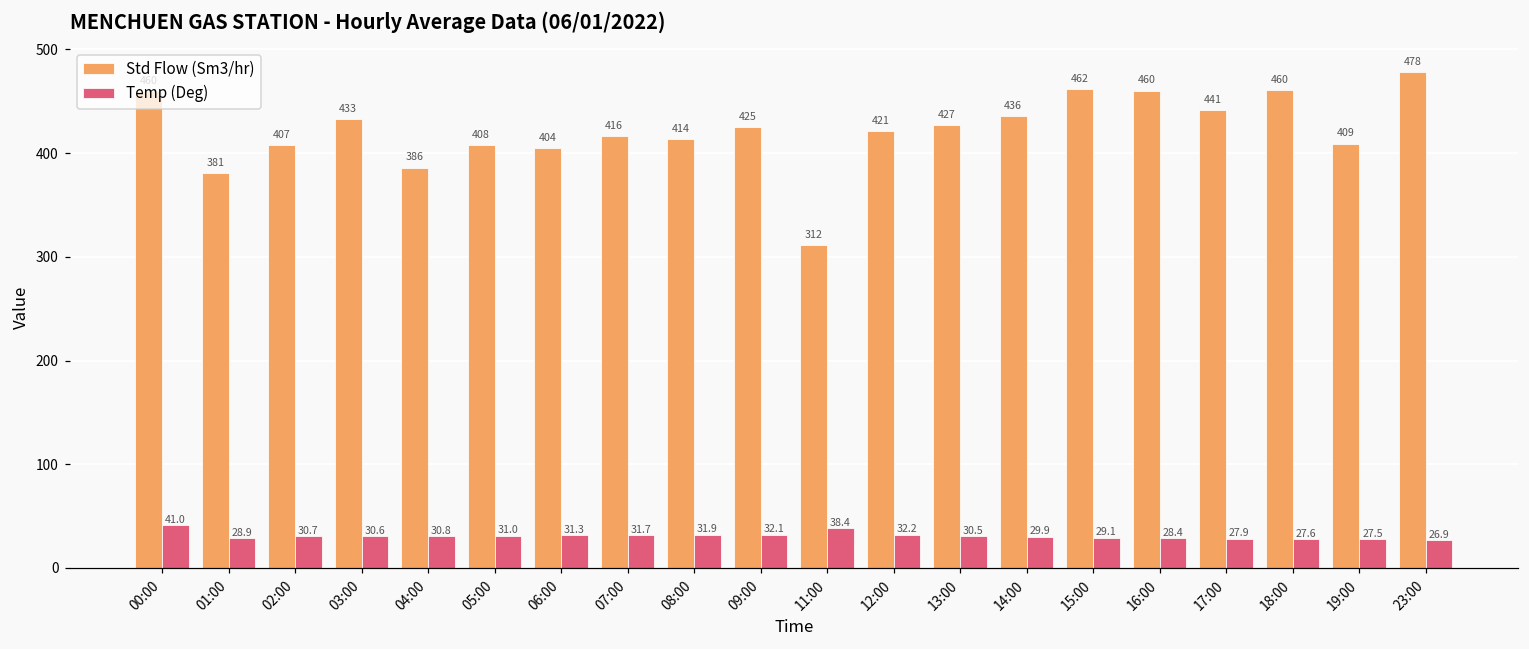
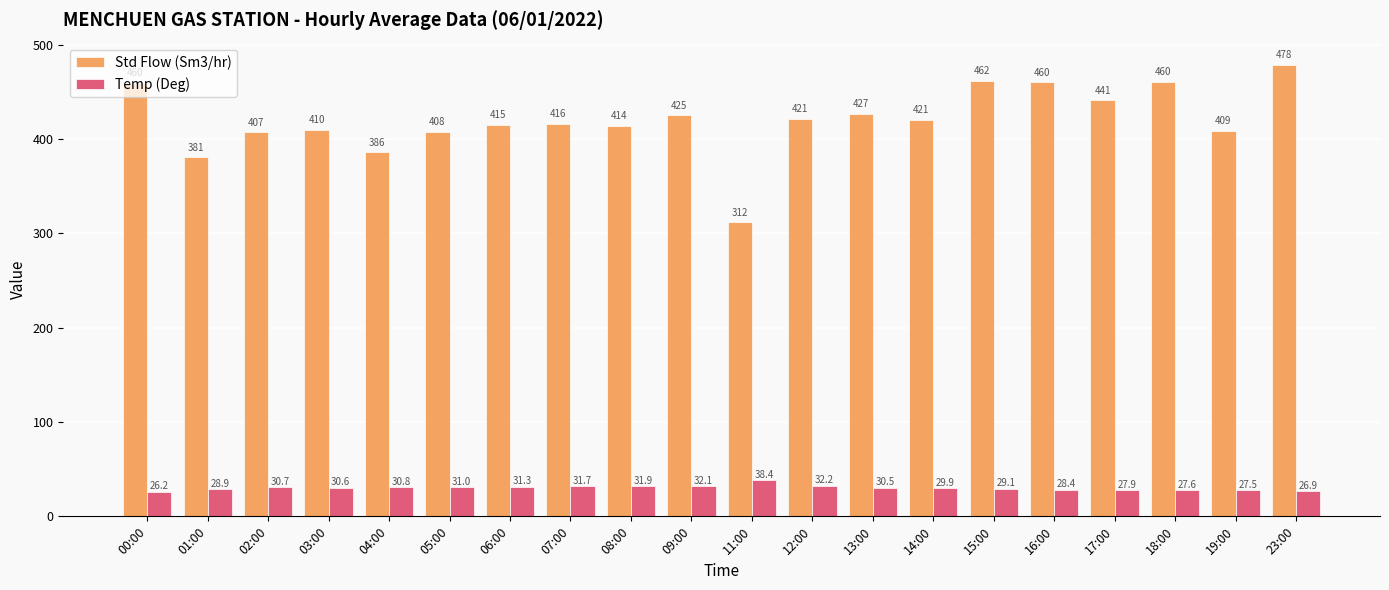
  {
    "Std Flow (Sm3/hr)": {
      "01:00": 381,
      "02:00": 407,
-     "03:00": 433,
+     "03:00": 410,
      "04:00": 386,
      "05:00": 408,
-     "06:00": 404,
+     "06:00": 415,
      "07:00": 416,
      "08:00": 414,
      "09:00": 425,
      "11:00": 312,
      "12:00": 421,
      "13:00": 427,
-     "14:00": 436,
+     "14:00": 421,
      "15:00": 462,
      "16:00": 460,
      "17:00": 441,
      "18:00": 460,
      "19:00": 409,
      "23:00": 478
    },
    "Temp (Deg)": {
-     "00:00": 41.0,
+     "00:00": 26.2,
      "01:00": 28.9,
      "02:00": 30.7,
      "03:00": 30.6,
      "04:00": 30.8,
      "05:00": 31.0,
      "06:00": 31.3,
      "07:00": 31.7,
      "08:00": 31.9,
      "09:00": 32.1,
      "11:00": 38.4,
      "12:00": 32.2,
      "13:00": 30.5,
      "14:00": 29.9,
      "15:00": 29.1,
      "16:00": 28.4,
      "17:00": 27.9,
      "18:00": 27.6,
      "19:00": 27.5,
      "23:00": 26.9
    }
  }
